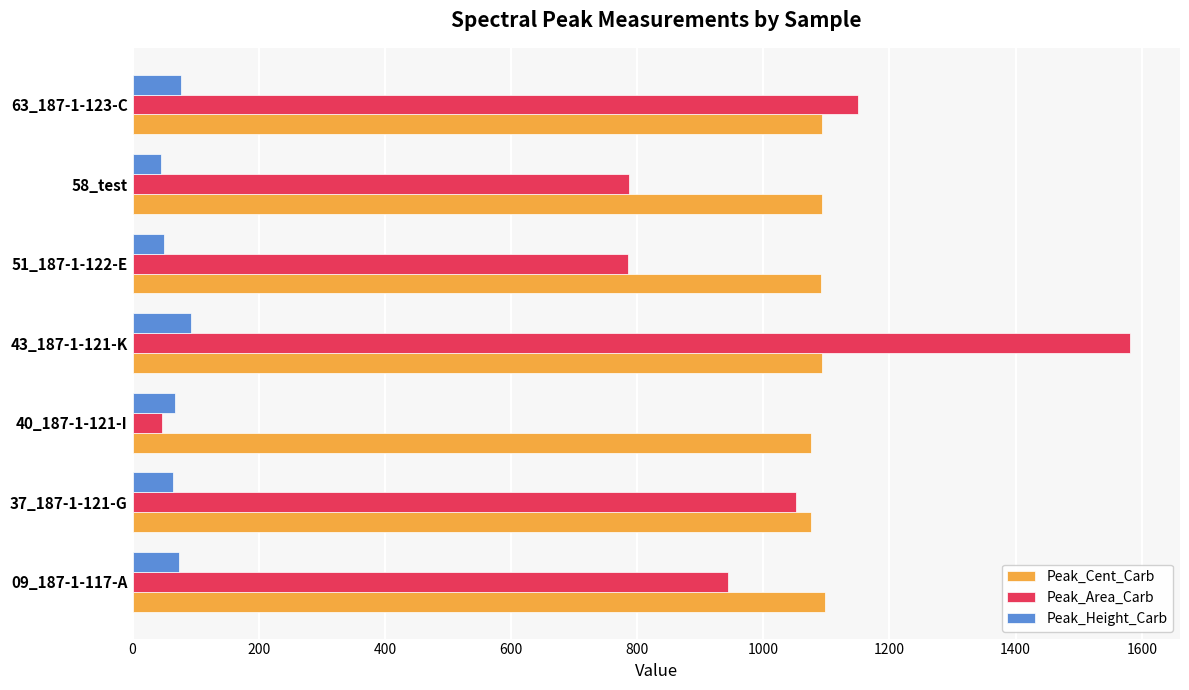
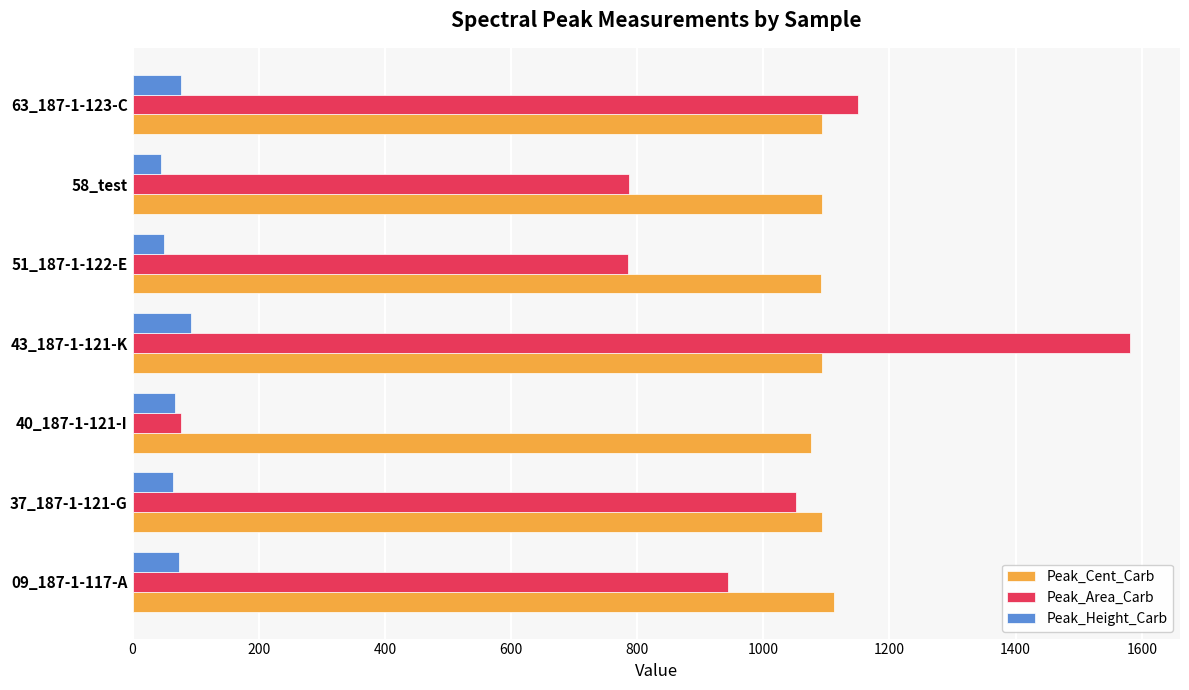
  {
    "Peak_Cent_Carb": {
      "63_187-1-123-C": 1090,
      "58_test": 1090,
      "51_187-1-122-E": 1090,
      "43_187-1-121-K": 1090,
      "40_187-1-121-I": 1080,
-     "37_187-1-121-G": 1080,
-     "09_187-1-117-A": 1100
+     "37_187-1-121-G": 1090,
+     "09_187-1-117-A": 1110
    },
    "Peak_Area_Carb": {
      "63_187-1-123-C": 1150,
      "58_test": 790,
      "51_187-1-122-E": 780,
      "43_187-1-121-K": 1580,
-     "40_187-1-121-I": 50,
+     "40_187-1-121-I": 80,
      "37_187-1-121-G": 1050,
      "09_187-1-117-A": 940
    },
    "Peak_Height_Carb": {
      "63_187-1-123-C": 80,
      "58_test": 40,
      "51_187-1-122-E": 50,
      "43_187-1-121-K": 90,
      "40_187-1-121-I": 70,
      "37_187-1-121-G": 60,
      "09_187-1-117-A": 70
    }
  }
